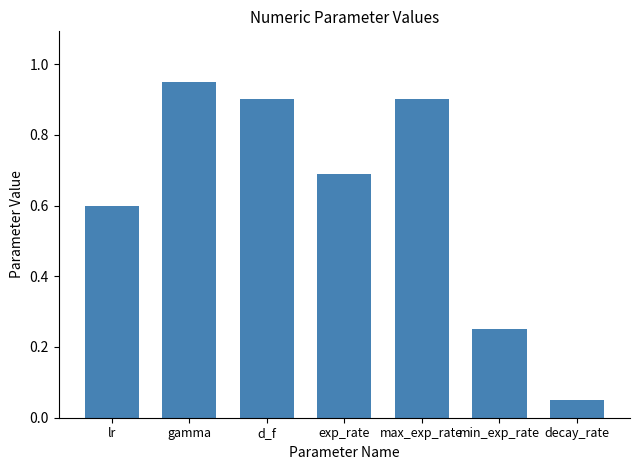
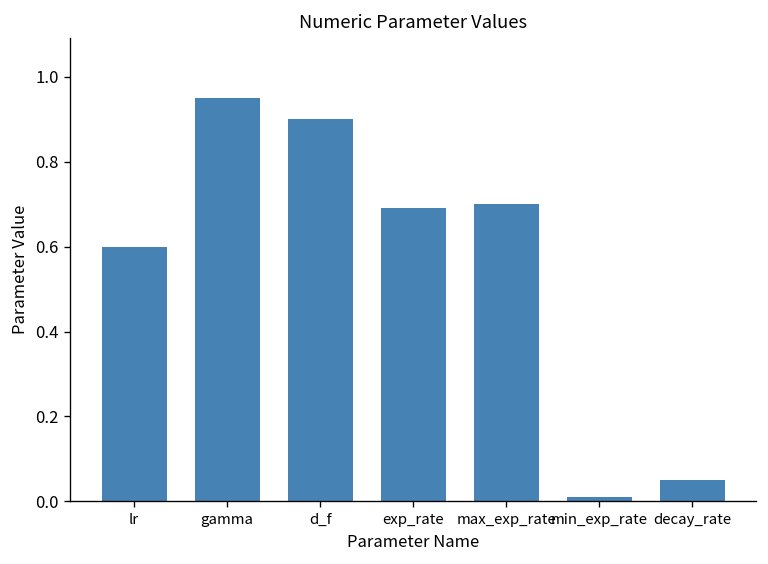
  {
    "lr": 0.60,
    "gamma": 0.95,
    "d_f": 0.90,
    "exp_rate": 0.69,
-   "max_exp_rate": 0.9,
-   "min_exp_rate": 0.25,
+   "max_exp_rate": 0.7,
+   "min_exp_rate": 0.01,
    "decay_rate": 0.05
  }
